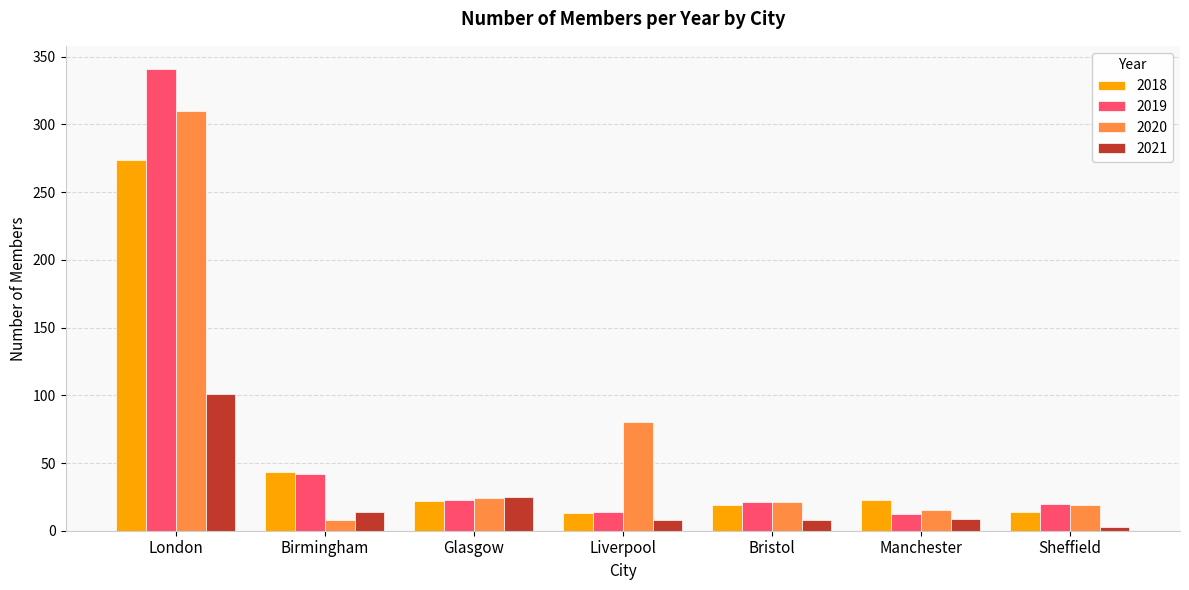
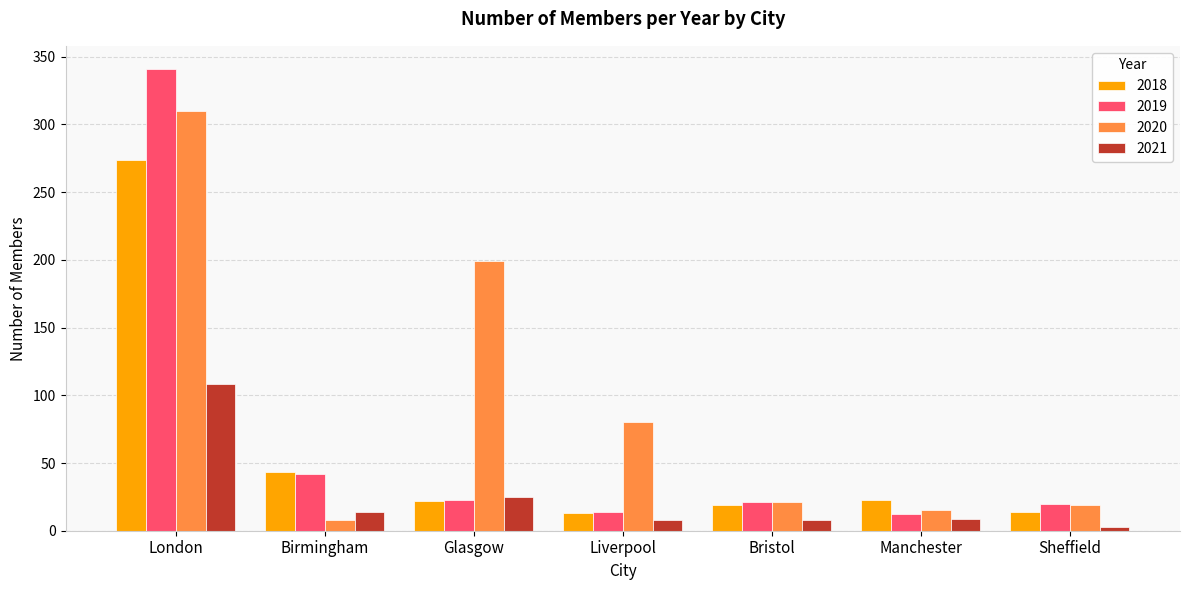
  {
    "2018": {
      "London": 274,
      "Birmingham": 43,
      "Glasgow": 22,
      "Liverpool": 13,
      "Bristol": 19,
      "Manchester": 23,
      "Sheffield": 14
    },
    "2019": {
      "London": 341,
      "Birmingham": 42,
      "Glasgow": 23,
      "Liverpool": 14,
      "Bristol": 21,
      "Manchester": 12,
      "Sheffield": 20
    },
    "2020": {
      "London": 310,
      "Birmingham": 8,
-     "Glasgow": 24,
+     "Glasgow": 199,
      "Liverpool": 80,
      "Bristol": 21,
      "Manchester": 15,
      "Sheffield": 19
    },
    "2021": {
-     "London": 101,
+     "London": 108,
      "Birmingham": 14,
      "Glasgow": 25,
      "Liverpool": 8,
      "Bristol": 8,
      "Manchester": 9,
      "Sheffield": 3
    }
  }
